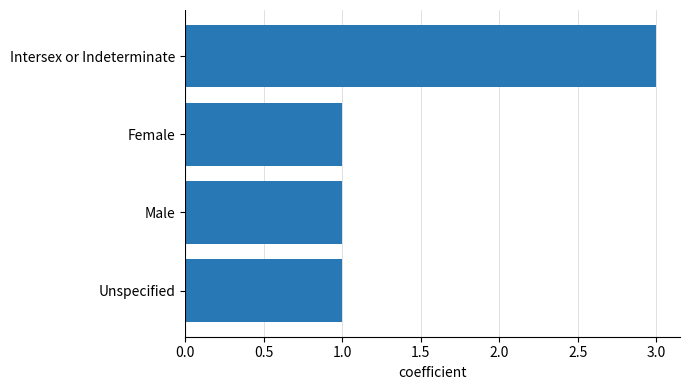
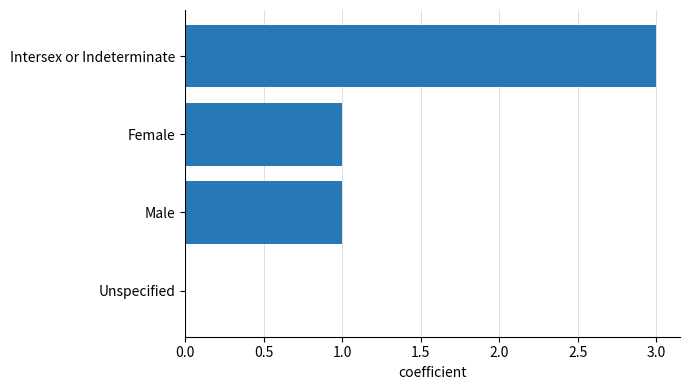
  {
    "Intersex or Indeterminate": 3,
    "Female": 1,
    "Male": 1,
-   "Unspecified": 1
+   "Unspecified": 0
  }
